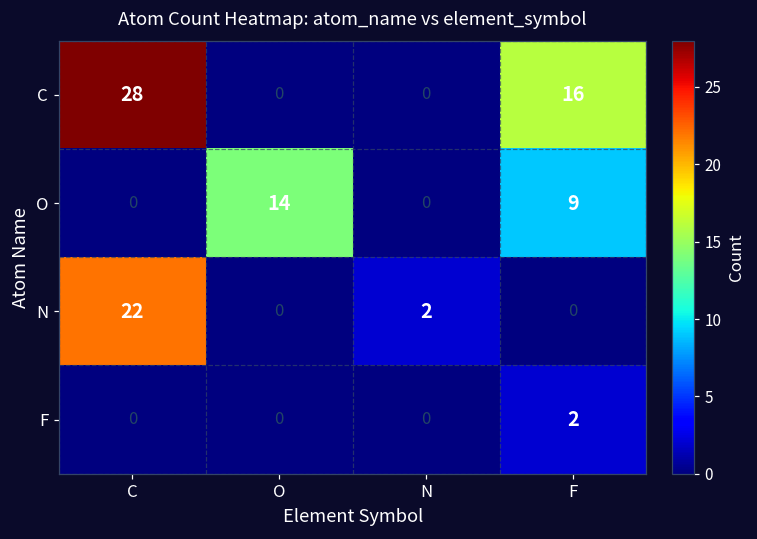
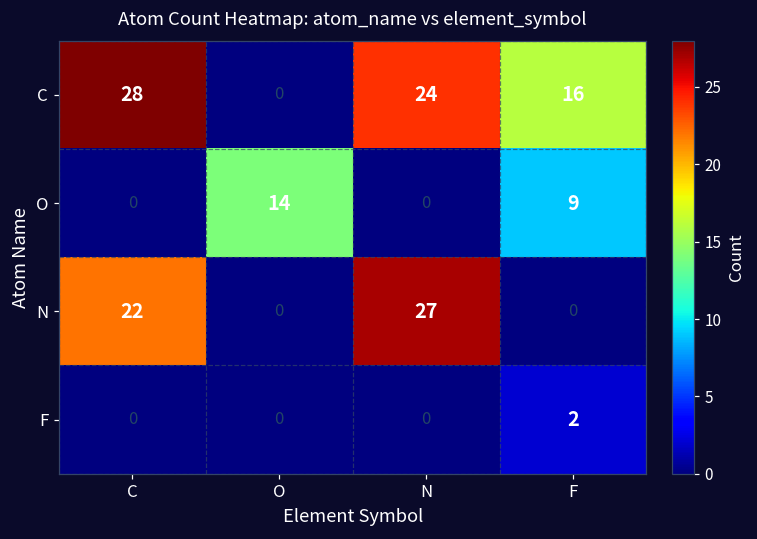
  {
    "C": {
      "C": 28,
      "O": 0,
-     "N": 0,
+     "N": 24,
      "F": 16
    },
    "O": {
      "C": 0,
      "O": 14,
      "N": 0,
      "F": 9
    },
    "N": {
      "C": 22,
      "O": 0,
-     "N": 2,
+     "N": 27,
      "F": 0
    },
    "F": {
      "C": 0,
      "O": 0,
      "N": 0,
      "F": 2
    }
  }
